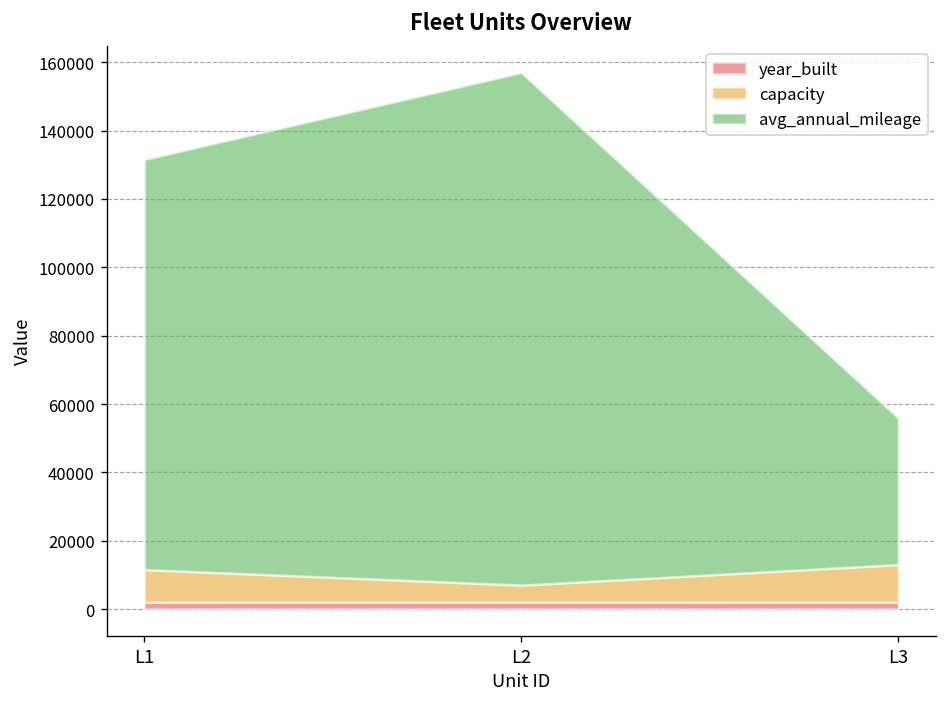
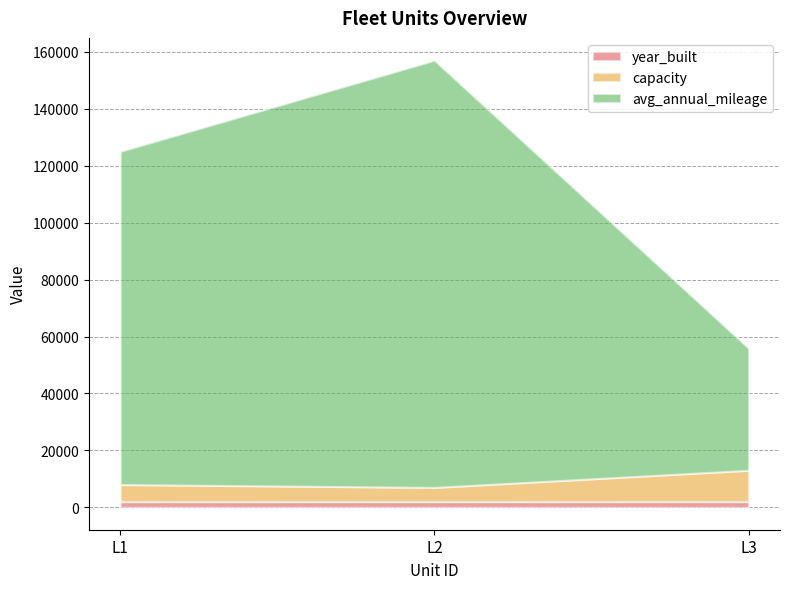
  {
    "year_built": {
      "L1": 2000,
      "L2": 2000,
      "L3": 2000
    },
    "capacity": {
-     "L1": 10000,
+     "L1": 6000,
      "L2": 5000,
      "L3": 11000
    },
    "avg_annual_mileage": {
-     "L1": 120000,
+     "L1": 117000,
      "L2": 150000,
      "L3": 43000
    }
  }
